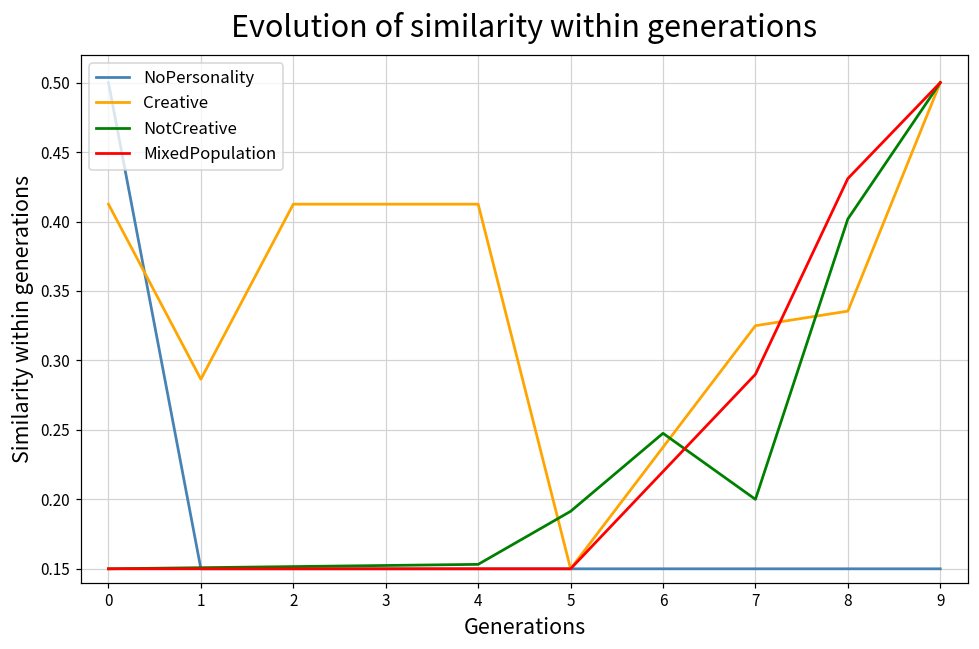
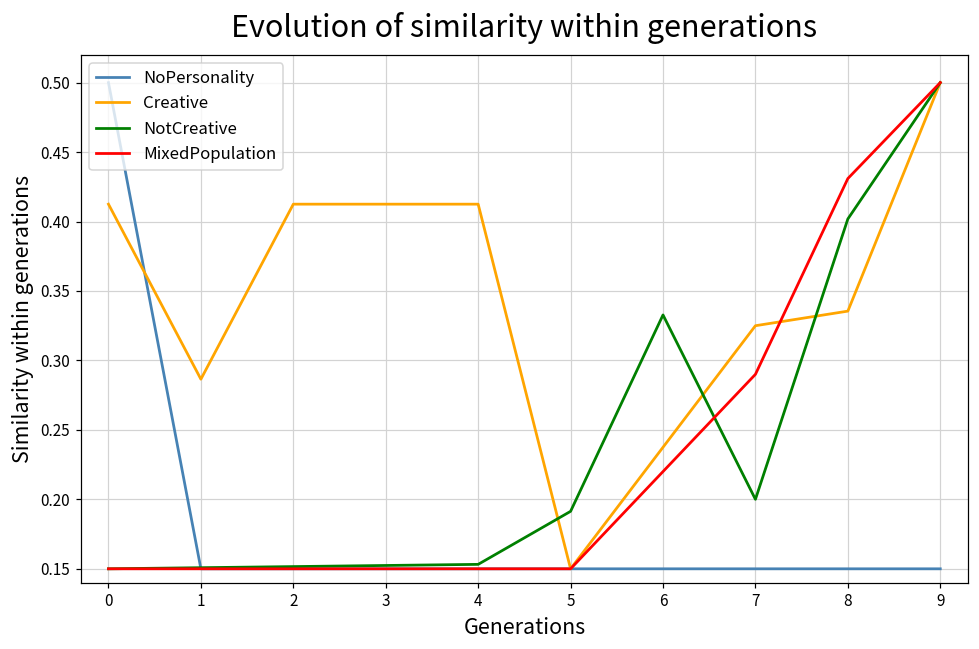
  {
    "NoPersonality": {
      "6": 0.150,
      "7": 0.150,
      "8": 0.150,
      "9": 0.150
    },
    "Creative": {
      "0": 0.413,
      "1": 0.287,
      "2": 0.413,
      "3": 0.413,
      "4": 0.413,
      "6": 0.238,
      "7": 0.325,
      "8": 0.336
    },
    "NotCreative": {
      "3": 0.152,
      "4": 0.153,
      "5": 0.191,
-     "6": 0.248,
+     "6": 0.333,
      "7": 0.200,
      "8": 0.402
    },
    "MixedPopulation": {
      "6": 0.220,
      "7": 0.290,
      "8": 0.431
    }
  }
